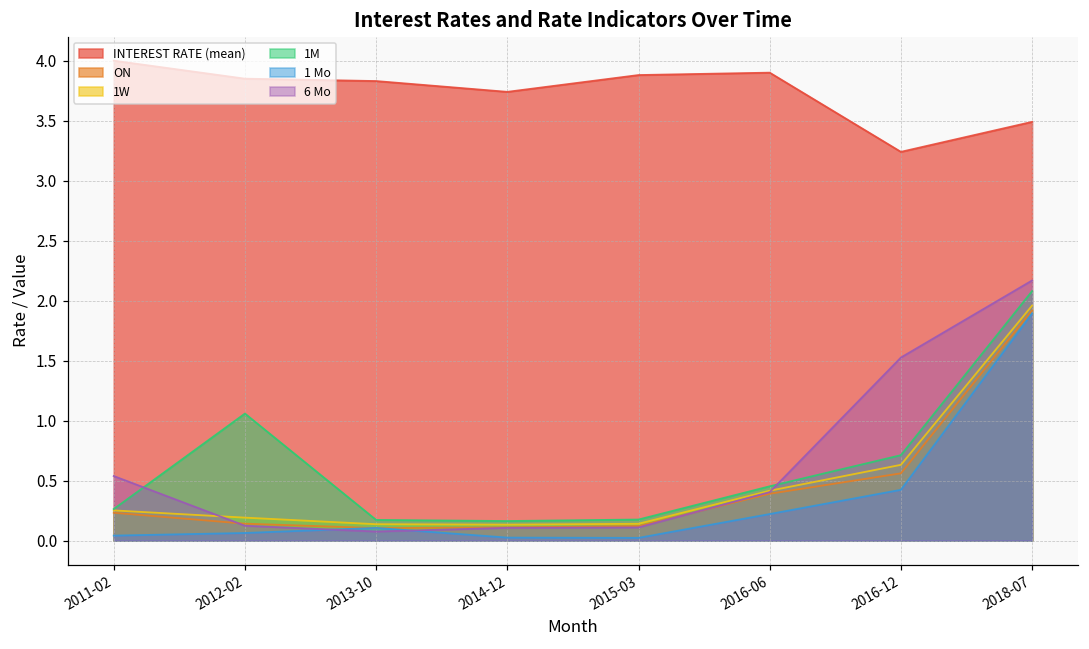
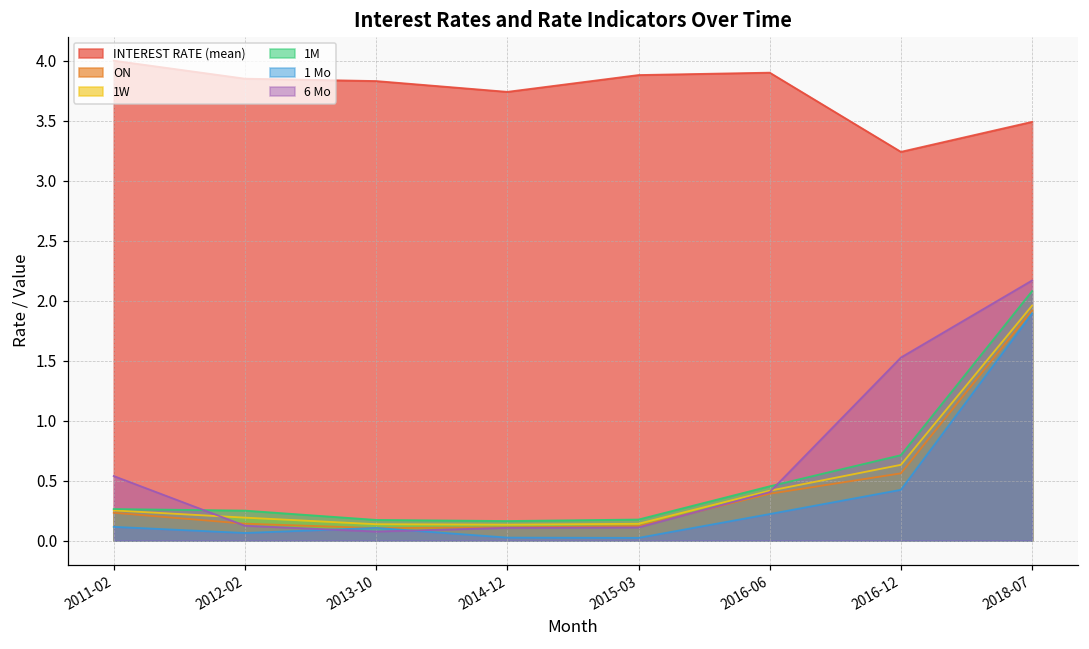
  {
    "1W": {
      "2012-02": 0.19,
      "2013-10": 0.14,
      "2014-12": 0.13,
      "2016-12": 0.63,
      "2018-07": 1.96
    },
    "1M": {
-     "2012-02": 1.06,
+     "2012-02": 0.25,
      "2013-10": 0.17,
      "2014-12": 0.16,
      "2015-03": 0.18,
      "2016-06": 0.45,
      "2016-12": 0.71,
      "2018-07": 2.08
    },
    "1 Mo": {
-     "2011-02": 0.04,
+     "2011-02": 0.11,
      "2012-02": 0.06,
      "2014-12": 0.03,
      "2015-03": 0.02,
      "2016-06": 0.22,
      "2016-12": 0.42,
      "2018-07": 1.89
    },
    "6 Mo": {
      "2011-02": 0.54,
      "2013-10": 0.08,
      "2016-12": 1.53,
      "2018-07": 2.17
    }
  }
